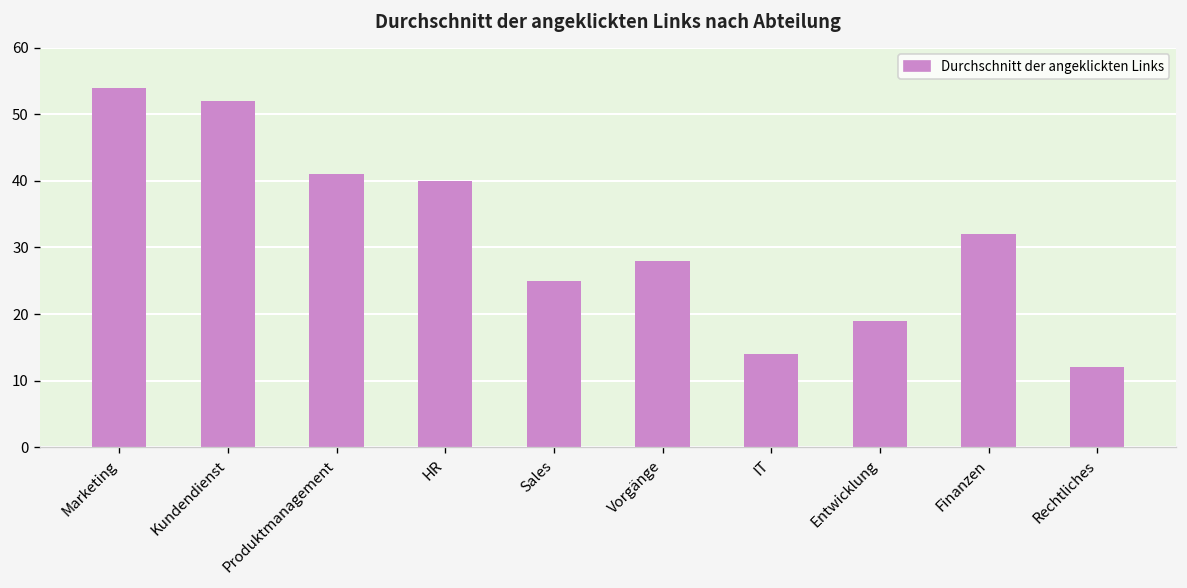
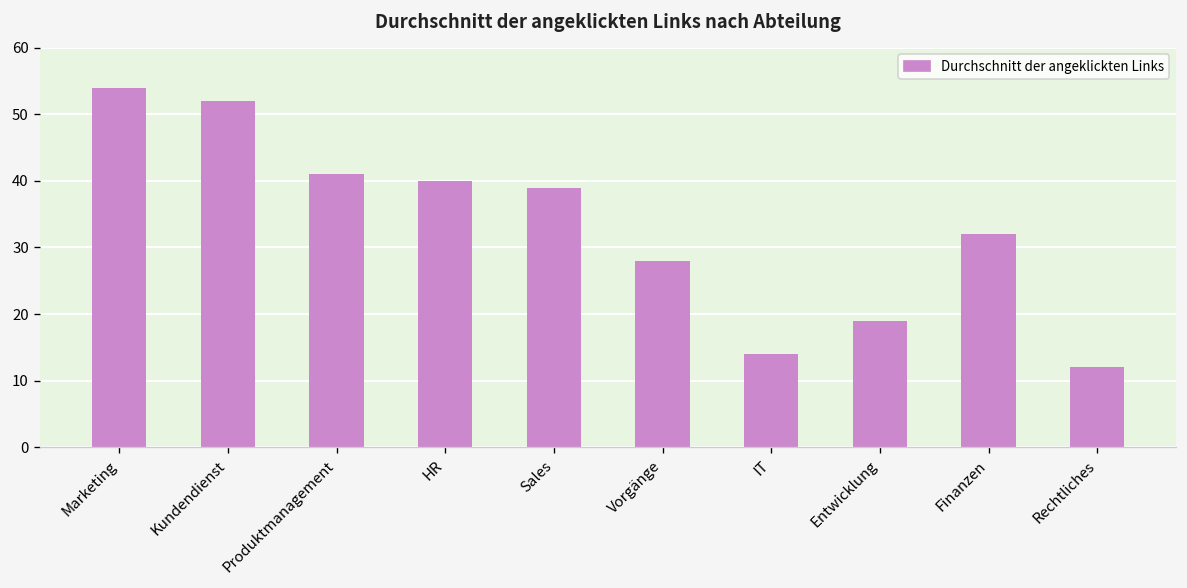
  {
    "Marketing": 54,
    "Kundendienst": 52,
    "Produktmanagement": 41,
    "HR": 40,
-   "Sales": 25,
+   "Sales": 39,
    "Vorgänge": 28,
    "IT": 14,
    "Entwicklung": 19,
    "Finanzen": 32,
    "Rechtliches": 12
  }
